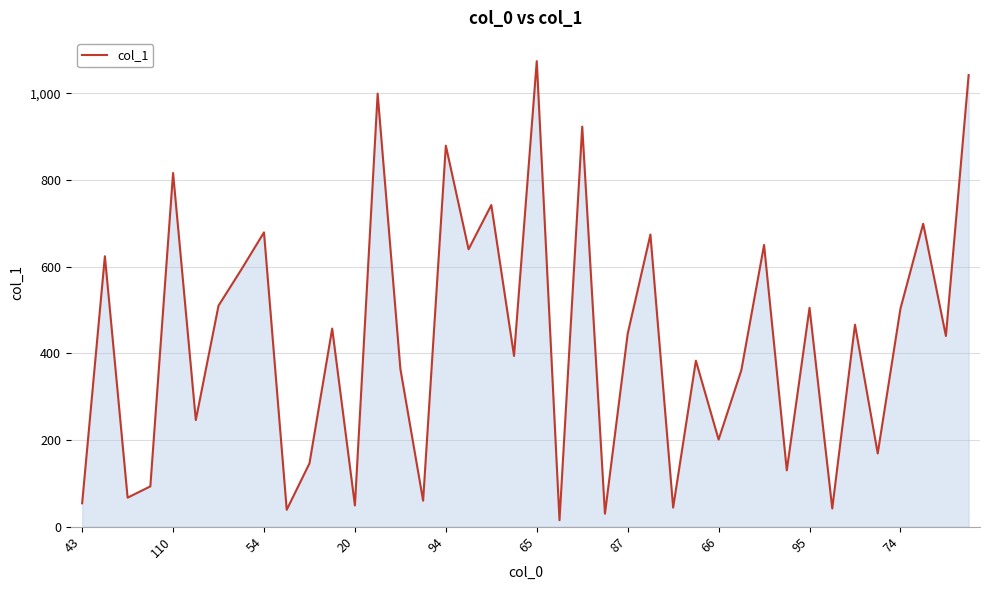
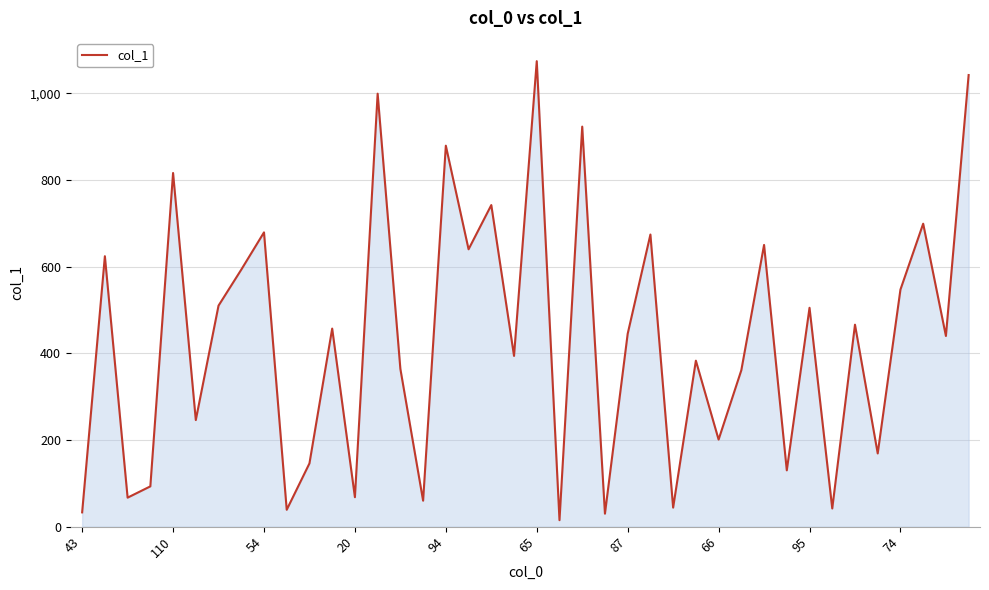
  {
-   "43": "50",
+   "43": "30",
    "110": "820",
    "54": "680",
-   "20": "50",
+   "20": "70",
    "94": "880",
    "65": "1,070",
    "87": "450",
    "66": "200",
    "95": "510",
-   "74": "500"
+   "74": "550"
  }
